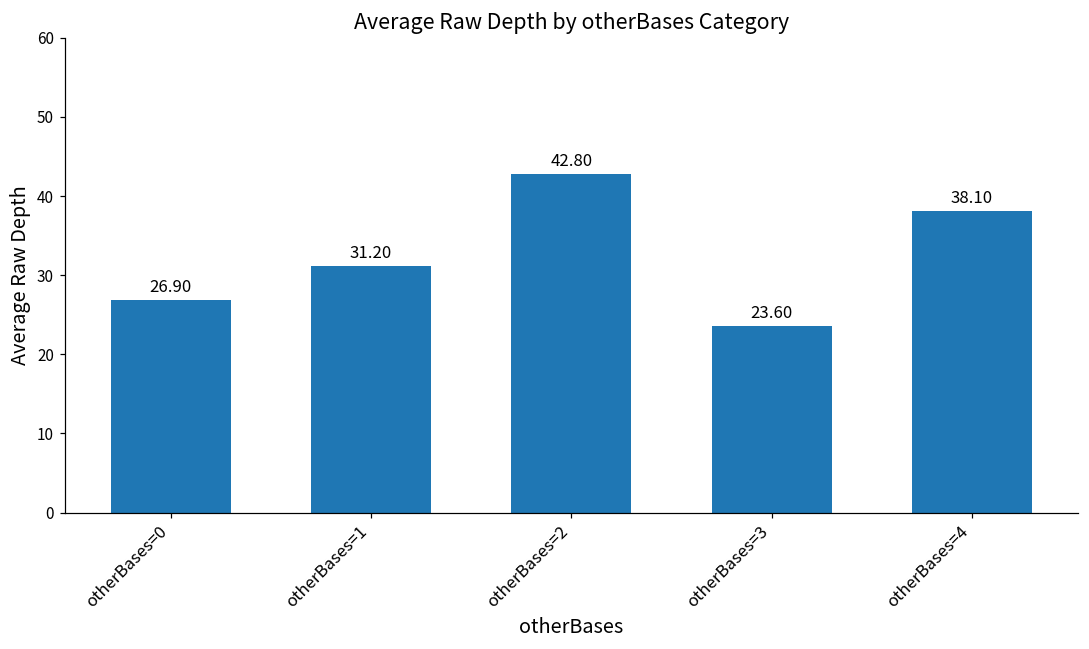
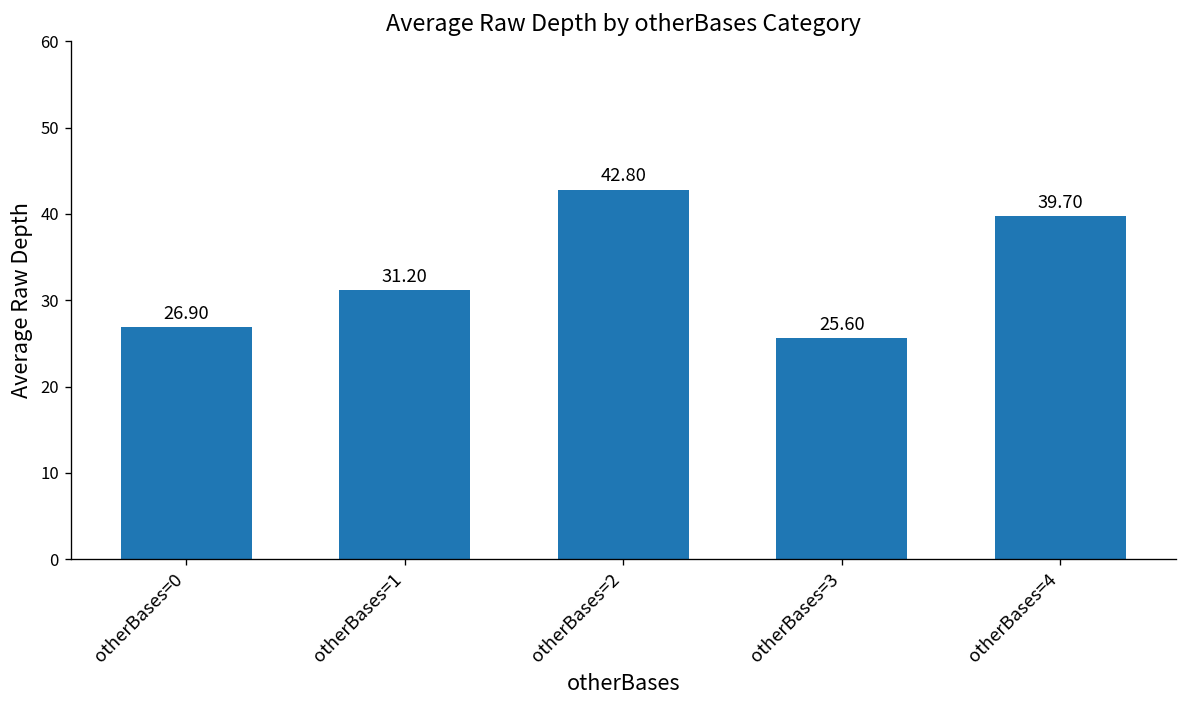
  {
    "otherBases=0": 26.90,
    "otherBases=1": 31.20,
    "otherBases=2": 42.80,
-   "otherBases=3": 23.60,
-   "otherBases=4": 38.10
+   "otherBases=3": 25.60,
+   "otherBases=4": 39.70
  }
